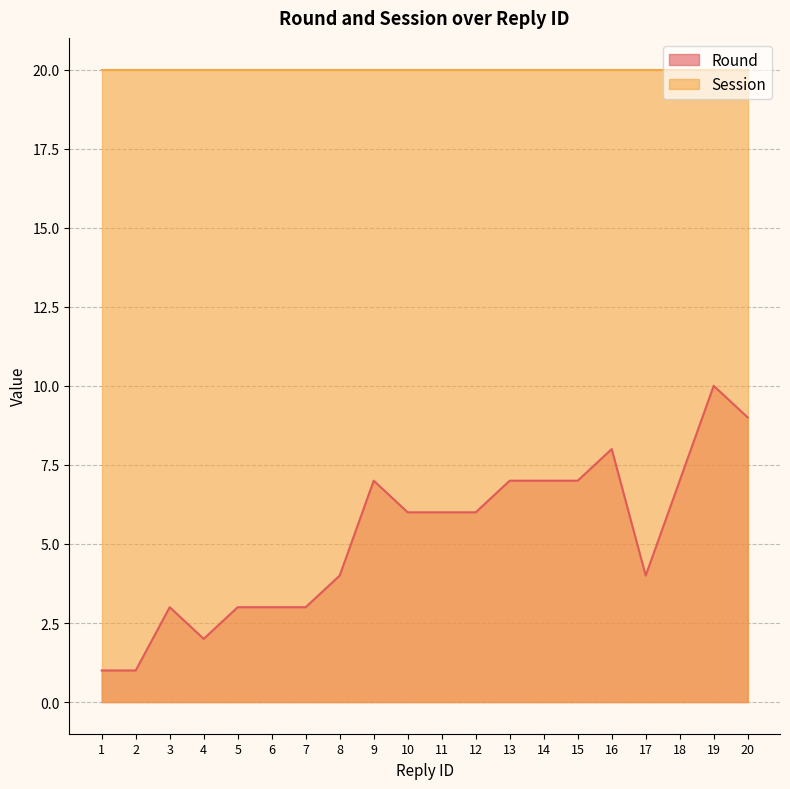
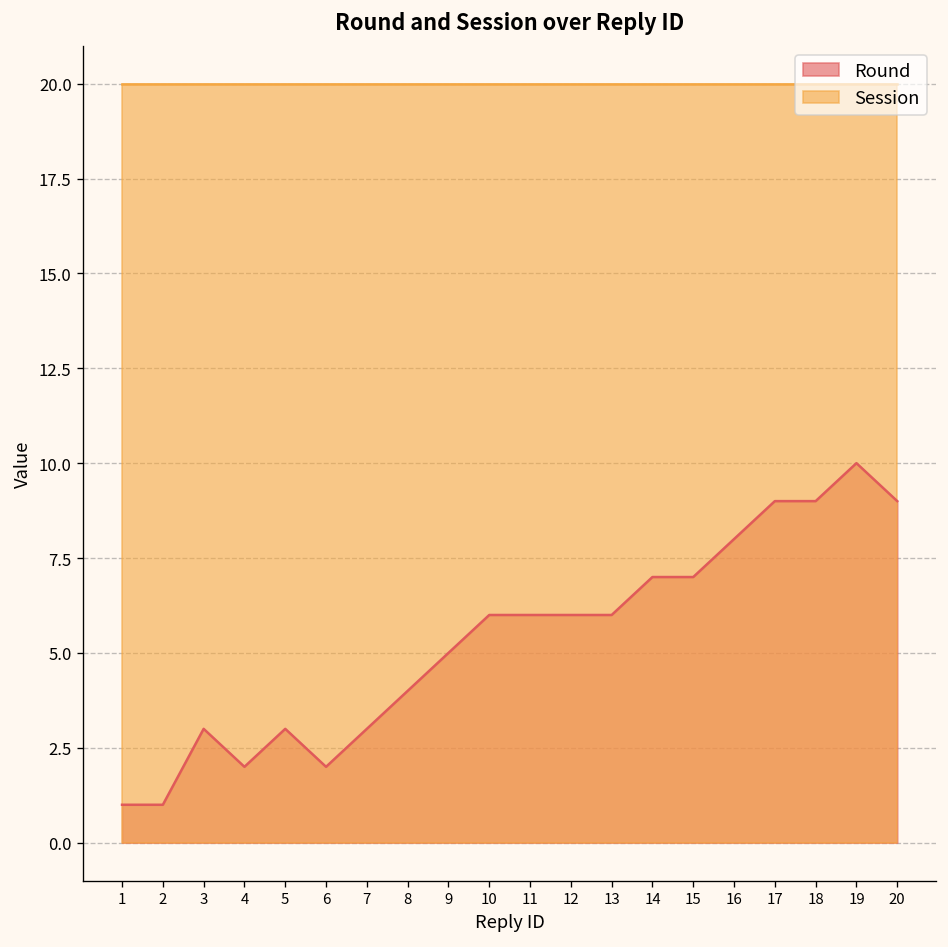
  {
    "Round": {
      "1": 1,
      "2": 1,
      "3": 3,
      "4": 2,
      "5": 3,
-     "6": 3,
+     "6": 2,
      "7": 3,
      "8": 4,
-     "9": 7,
+     "9": 5,
      "10": 6,
      "11": 6,
      "12": 6,
-     "13": 7,
+     "13": 6,
      "14": 7,
      "15": 7,
      "16": 8,
-     "17": 4,
-     "18": 7,
+     "17": 9,
+     "18": 9,
      "19": 10,
      "20": 9
    },
    "Session": {
      "1": 20,
      "2": 20,
      "3": 20,
      "4": 20,
      "5": 20,
      "6": 20,
      "7": 20,
      "8": 20,
      "9": 20,
      "10": 20,
      "11": 20,
      "12": 20,
      "13": 20,
      "14": 20,
      "15": 20,
      "16": 20,
      "17": 20
    }
  }
